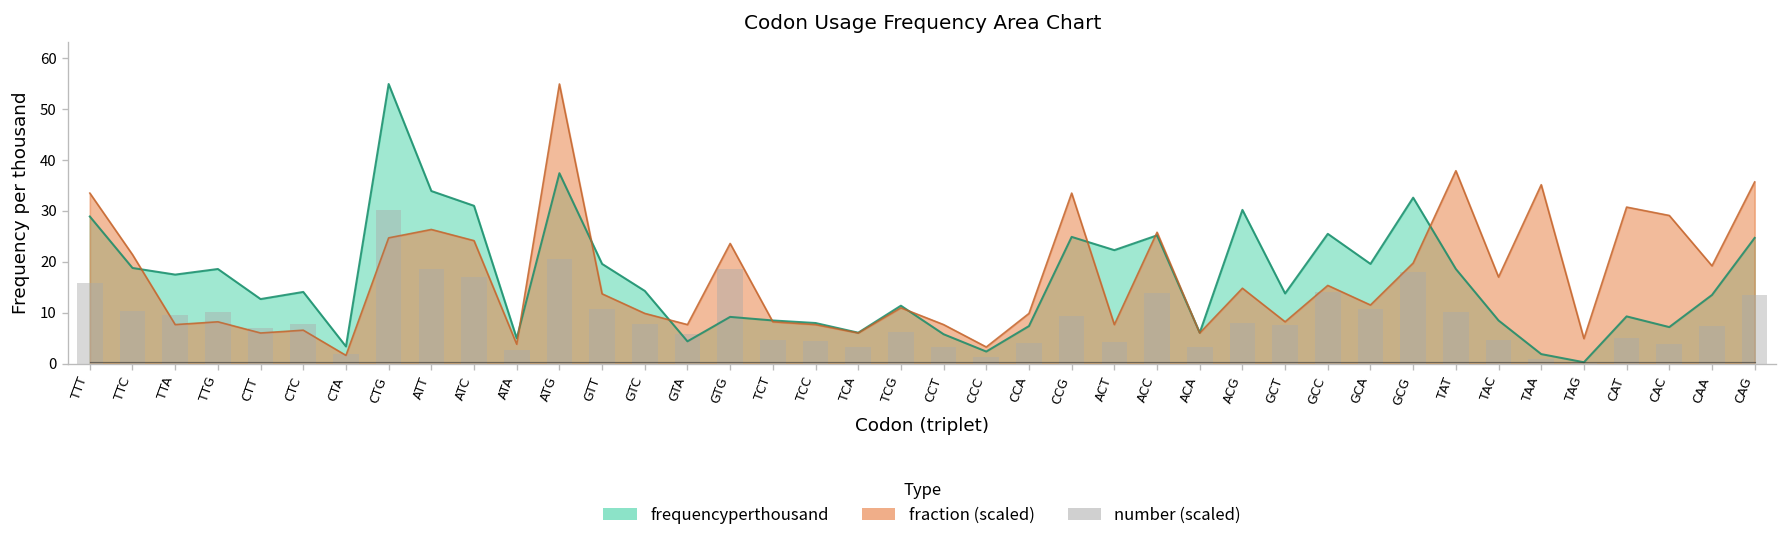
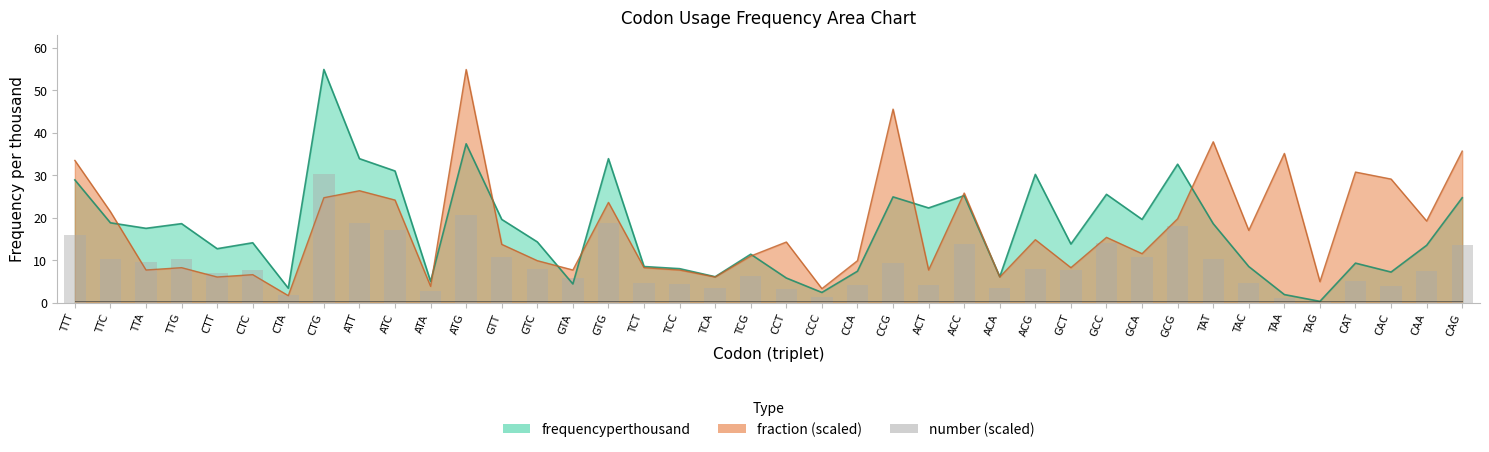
  {
    "frequencyperthousand": {
      "TTT": 29,
      "TTC": 19,
      "TTA": 18,
      "TTG": 19,
      "CTT": 13,
      "CTC": 14,
      "CTA": 3,
      "CTG": 55,
      "ATT": 34,
      "ATC": 31,
      "ATA": 5,
      "ATG": 37,
      "GTT": 20,
      "GTC": 14,
      "GTA": 4,
-     "GTG": 9,
+     "GTG": 34,
      "CCT": 6,
      "CCC": 2,
      "CCA": 7,
      "CCG": 25,
      "ACT": 22,
      "ACG": 30,
      "GCT": 14,
      "GCC": 26,
      "GCA": 20,
      "GCG": 33,
      "TAT": 19,
      "TAC": 9,
      "TAA": 2,
      "CAT": 9,
      "CAC": 7,
      "CAA": 14,
      "CAG": 25
    },
    "number (scaled)": {
      "TTT": 16,
      "TTC": 10,
      "TTA": 10,
      "TTG": 10,
      "CTT": 7,
      "CTC": 8,
      "CTA": 2,
      "CTG": 30,
      "ATT": 19,
      "ATC": 17,
      "ATA": 3,
      "ATG": 21,
      "GTT": 11,
      "GTC": 8,
      "GTA": 6,
      "GTG": 19,
      "TCT": 5,
      "TCC": 4,
      "TCA": 3,
      "TCG": 6,
      "CCT": 3,
      "CCC": 1,
      "CCA": 4,
      "CCG": 9,
      "ACT": 4,
      "ACC": 14,
      "ACA": 3,
      "ACG": 8,
      "GCT": 8,
      "GCC": 14,
      "GCA": 11,
      "GCG": 18,
      "TAT": 10,
      "TAC": 5,
      "TAA": 1,
      "CAT": 5,
      "CAC": 4,
      "CAA": 7,
      "CAG": 14
    },
    "fraction (scaled)": {
      "TTT": 33,
      "TTC": 21,
      "TTA": 8,
      "TTG": 8,
      "CTT": 6,
      "CTC": 7,
      "CTA": 2,
      "CTG": 25,
      "ATT": 26,
      "ATC": 24,
      "ATA": 4,
      "ATG": 55,
      "GTT": 14,
      "GTC": 10,
      "GTA": 8,
      "GTG": 24,
-     "CCT": 8,
+     "CCT": 14,
      "CCC": 3,
      "CCA": 10,
-     "CCG": 33,
+     "CCG": 46,
      "ACT": 8,
      "ACG": 15,
      "GCT": 8,
      "GCC": 15,
      "GCA": 12,
      "GCG": 20,
      "TAT": 38,
      "TAC": 17,
      "TAA": 35,
      "TAG": 5,
      "CAT": 31,
      "CAC": 29,
      "CAA": 19,
      "CAG": 36
    }
  }
